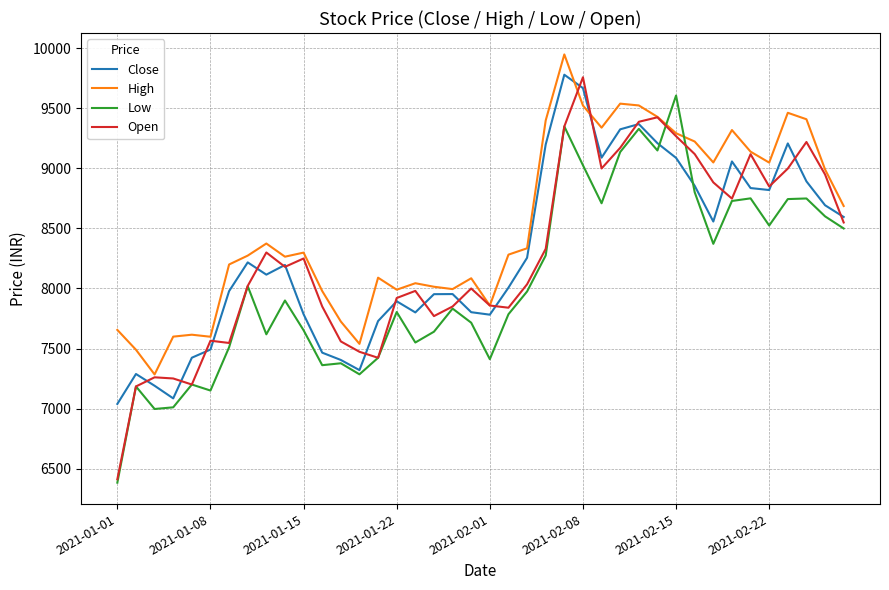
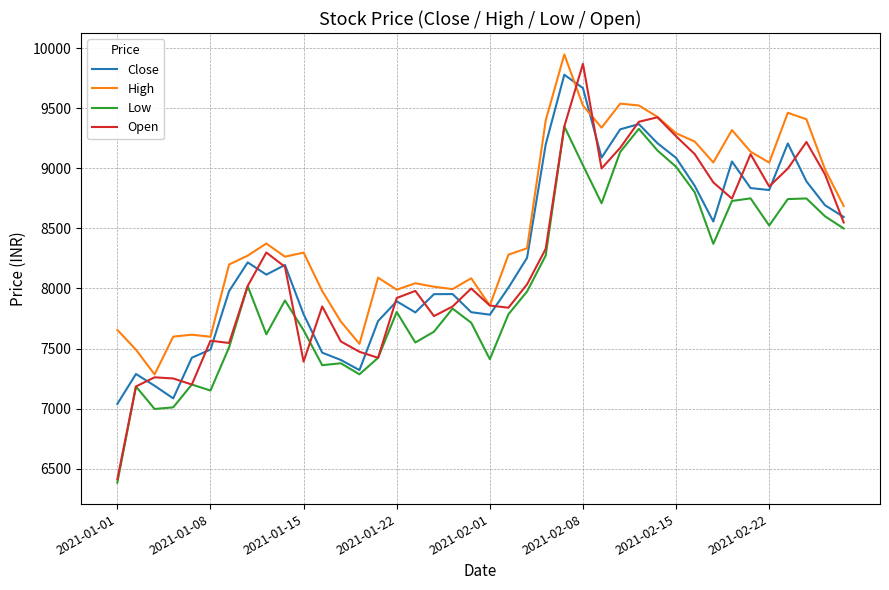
  {
    "Close": {
      "2021-01-01": 7040,
      "2021-01-08": 7490,
      "2021-01-15": 7790,
      "2021-01-22": 7890,
      "2021-02-01": 7780,
      "2021-02-08": 9670,
      "2021-02-15": 9090,
      "2021-02-22": 8820
    },
    "High": {
      "2021-01-01": 7660,
      "2021-01-08": 7600,
      "2021-01-15": 8300,
      "2021-01-22": 7990,
      "2021-02-08": 9520,
      "2021-02-15": 9290,
      "2021-02-22": 9050
    },
    "Low": {
      "2021-01-01": 6380,
      "2021-01-08": 7150,
      "2021-01-15": 7650,
      "2021-01-22": 7800,
      "2021-02-01": 7410,
      "2021-02-08": 9030,
-     "2021-02-15": 9610,
+     "2021-02-15": 9010,
      "2021-02-22": 8520
    },
    "Open": {
      "2021-01-01": 6410,
      "2021-01-08": 7570,
-     "2021-01-15": 8250,
+     "2021-01-15": 7390,
      "2021-01-22": 7920,
-     "2021-02-08": 9760,
+     "2021-02-08": 9870,
      "2021-02-15": 9270,
      "2021-02-22": 8850
    }
  }
